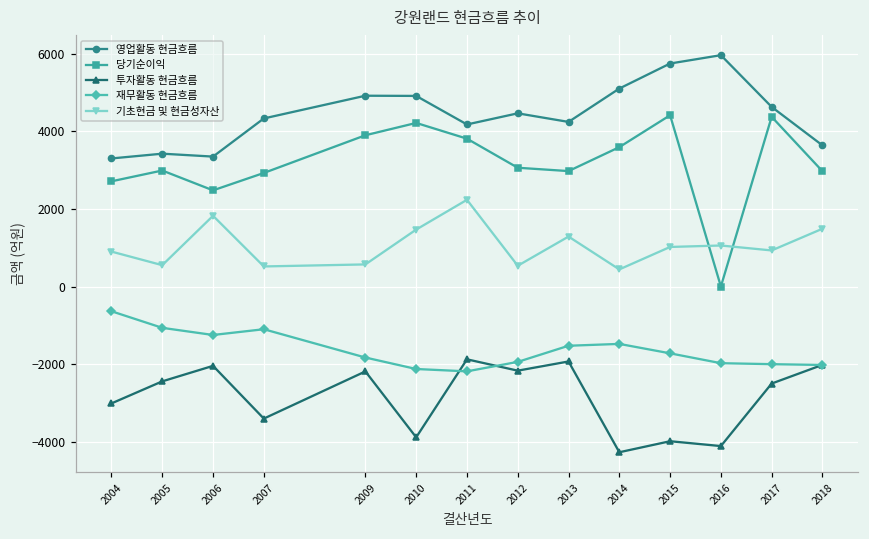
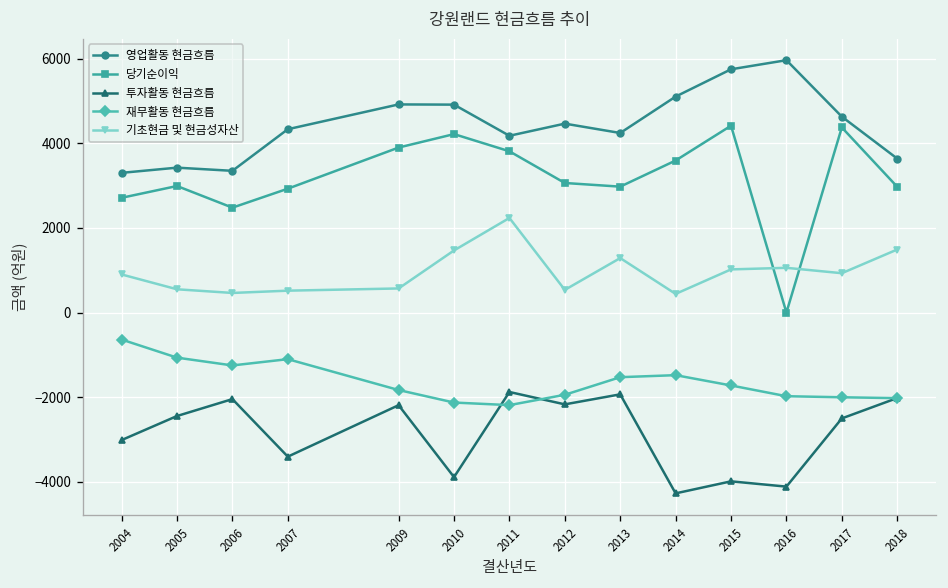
  {
    "기초현금 및 현금성자산": {
      "2004": 900,
      "2005": 500,
-     "2006": 1800,
+     "2006": 500,
      "2007": 500,
      "2009": 600,
      "2010": 1500,
      "2011": 2200,
      "2012": 500,
      "2013": 1300,
      "2014": 400,
      "2015": 1000,
      "2016": 1100,
      "2017": 900,
      "2018": 1500
    }
  }
